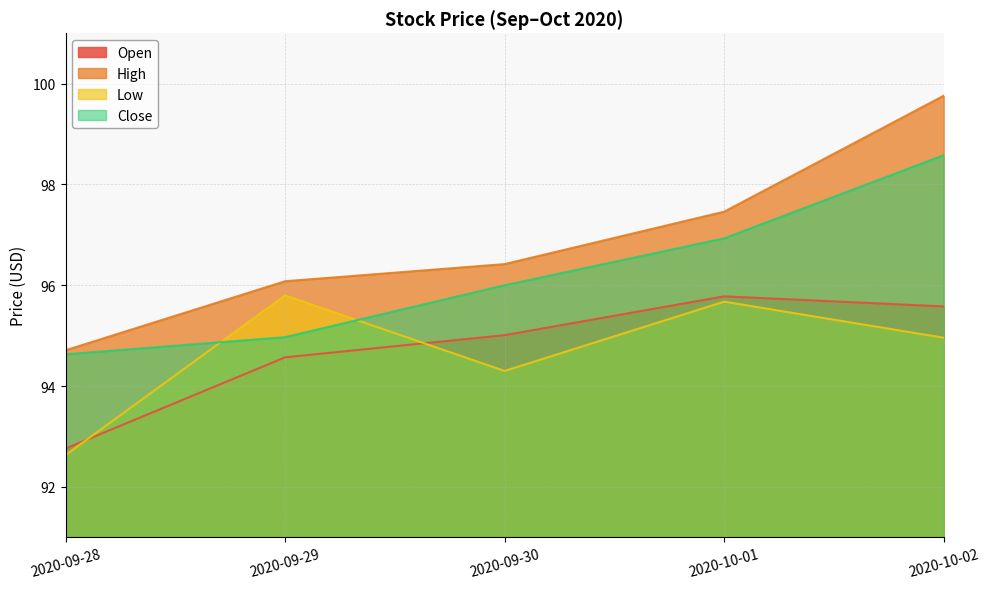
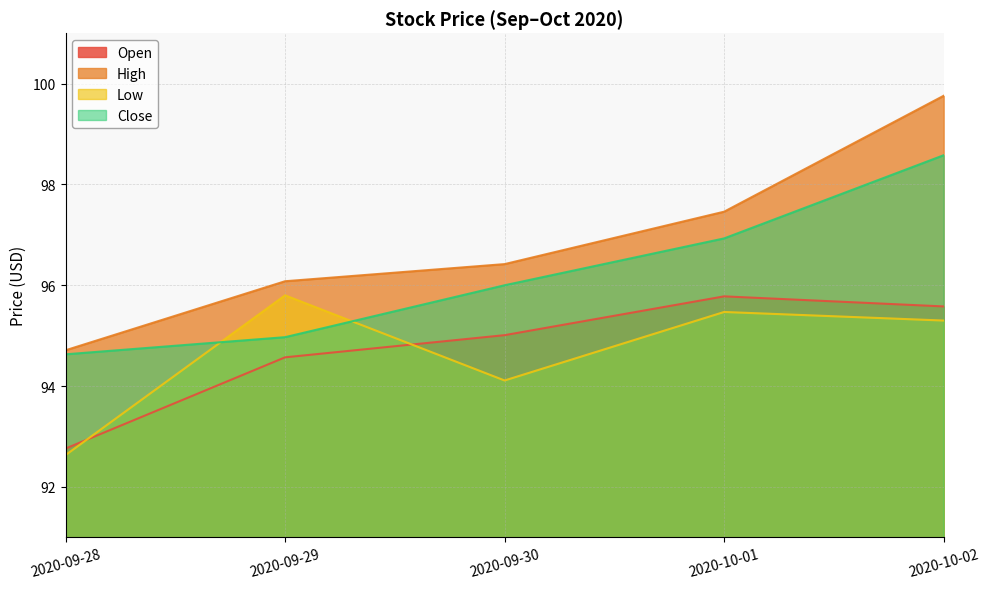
  {
    "Low": {
      "2020-09-28": 92.6,
      "2020-09-29": 95.8,
-     "2020-09-30": 94.3,
-     "2020-10-01": 95.7,
-     "2020-10-02": 95.0
+     "2020-09-30": 94.1,
+     "2020-10-01": 95.5,
+     "2020-10-02": 95.3
    },
    "Close": {
      "2020-09-28": 94.6,
      "2020-09-29": 95.0,
      "2020-09-30": 96.0,
      "2020-10-01": 96.9,
      "2020-10-02": 98.6
    }
  }
